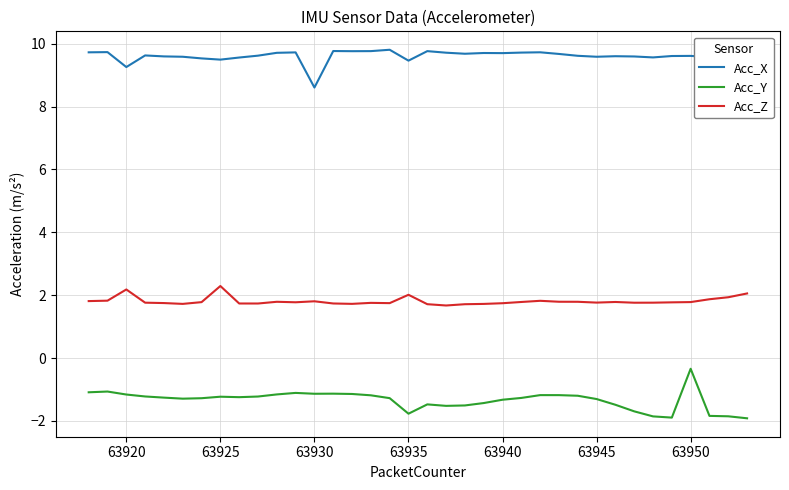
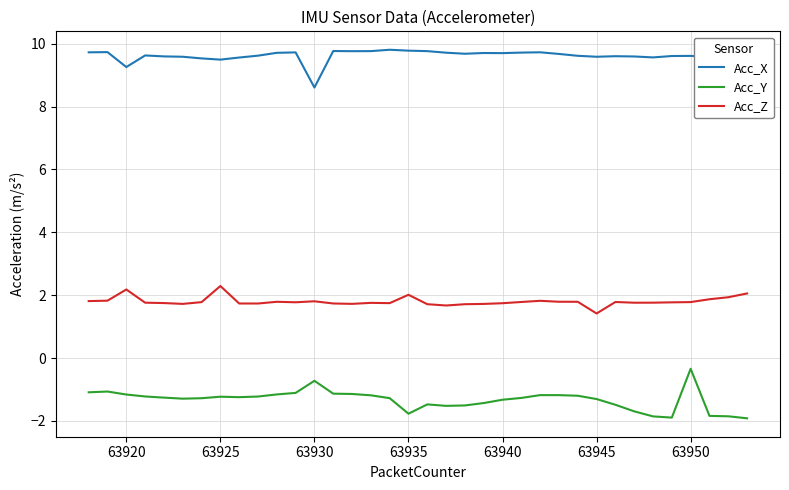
  {
    "Acc_X": {
      "63920": 9.3,
      "63925": 9.5,
      "63930": 8.6,
-     "63935": 9.5,
+     "63935": 9.8,
      "63940": 9.7,
      "63945": 9.6,
      "63950": 9.6
    },
    "Acc_Y": {
      "63920": -1.2,
      "63925": -1.2,
-     "63930": -1.1,
+     "63930": -0.7,
      "63935": -1.8,
      "63940": -1.3,
      "63945": -1.3,
      "63950": -0.3
    },
    "Acc_Z": {
      "63920": 2.2,
      "63925": 2.3,
      "63930": 1.8,
      "63935": 2.0,
      "63940": 1.7,
-     "63945": 1.8,
+     "63945": 1.4,
      "63950": 1.8
    }
  }
